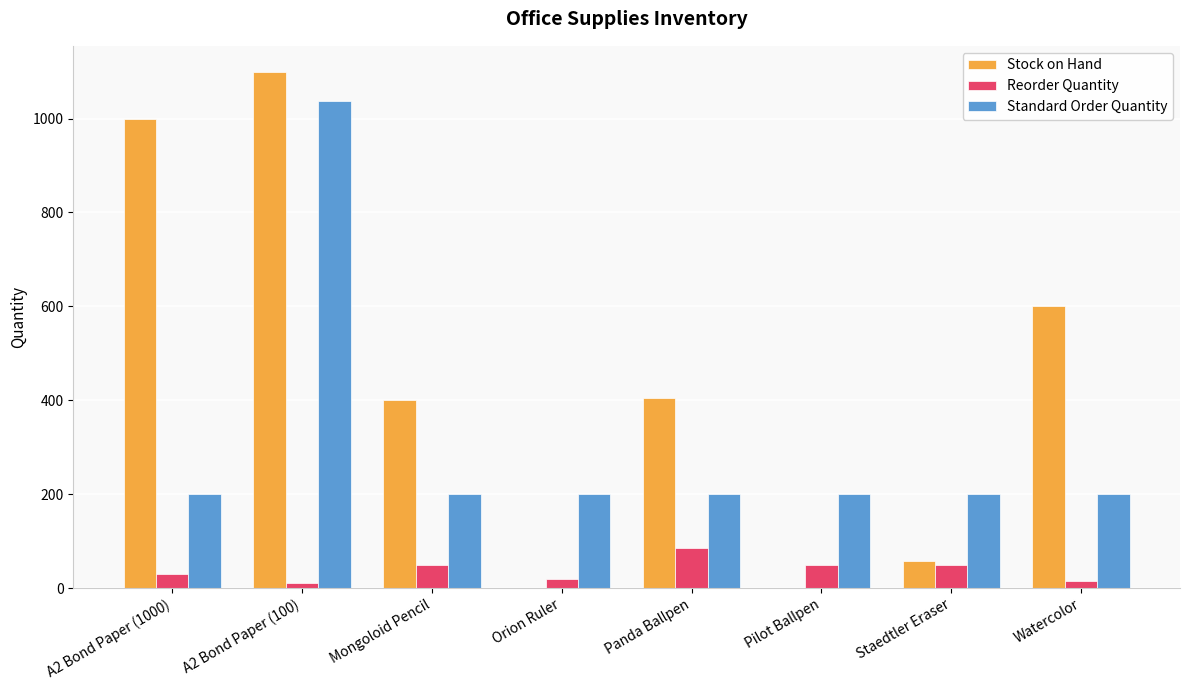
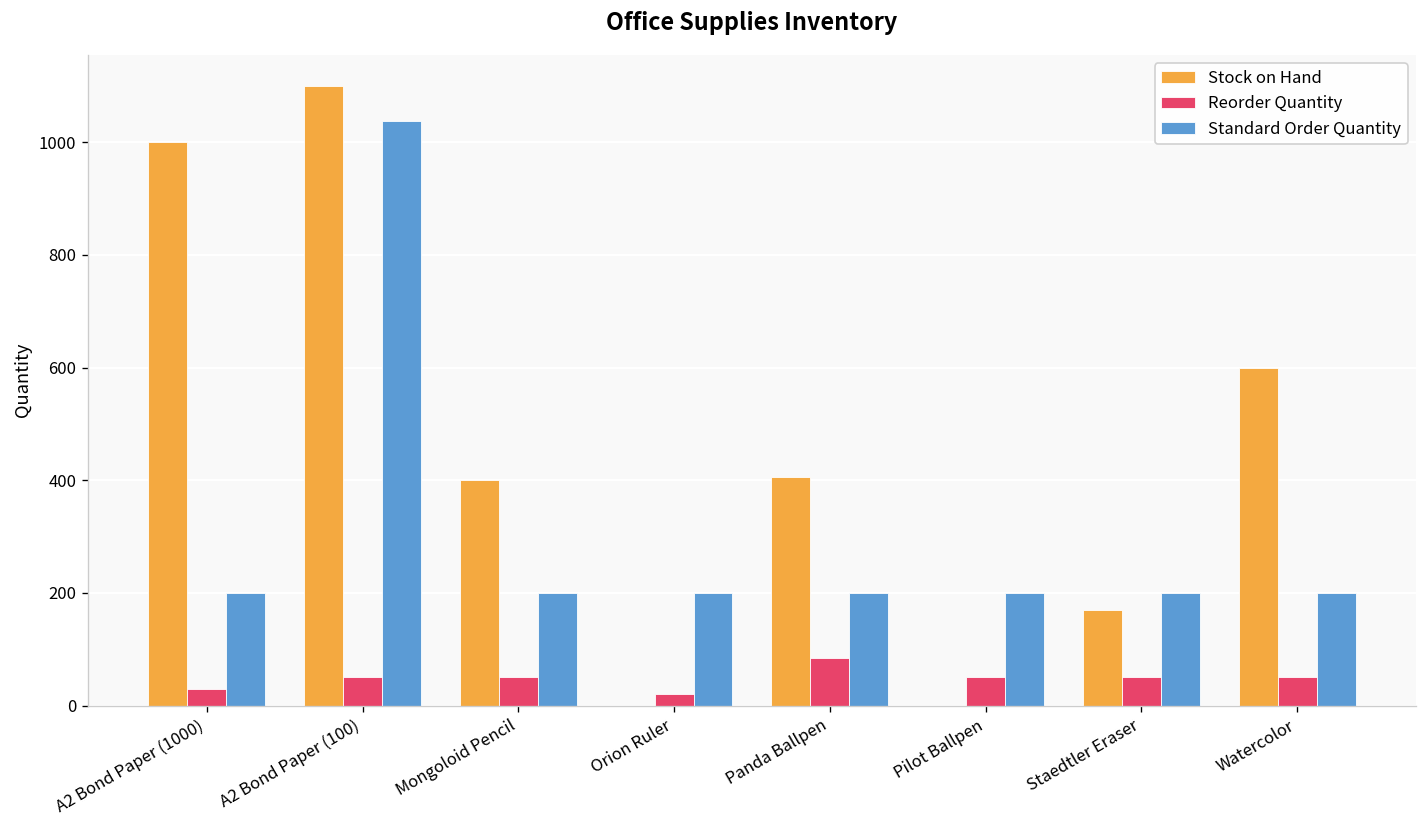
  {
    "Stock on Hand": {
      "A2 Bond Paper (1000)": 1000,
      "A2 Bond Paper (100)": 1100,
      "Mongoloid Pencil": 400,
      "Orion Ruler": 0,
      "Panda Ballpen": 410,
      "Pilot Ballpen": 0,
-     "Staedtler Eraser": 60,
+     "Staedtler Eraser": 170,
      "Watercolor": 600
    },
    "Reorder Quantity": {
      "A2 Bond Paper (1000)": 30,
-     "A2 Bond Paper (100)": 10,
+     "A2 Bond Paper (100)": 50,
      "Mongoloid Pencil": 50,
      "Orion Ruler": 20,
      "Panda Ballpen": 90,
      "Pilot Ballpen": 50,
      "Staedtler Eraser": 50,
-     "Watercolor": 10
+     "Watercolor": 50
    },
    "Standard Order Quantity": {
      "A2 Bond Paper (1000)": 200,
      "A2 Bond Paper (100)": 1040,
      "Mongoloid Pencil": 200,
      "Orion Ruler": 200,
      "Panda Ballpen": 200,
      "Pilot Ballpen": 200,
      "Staedtler Eraser": 200,
      "Watercolor": 200
    }
  }
